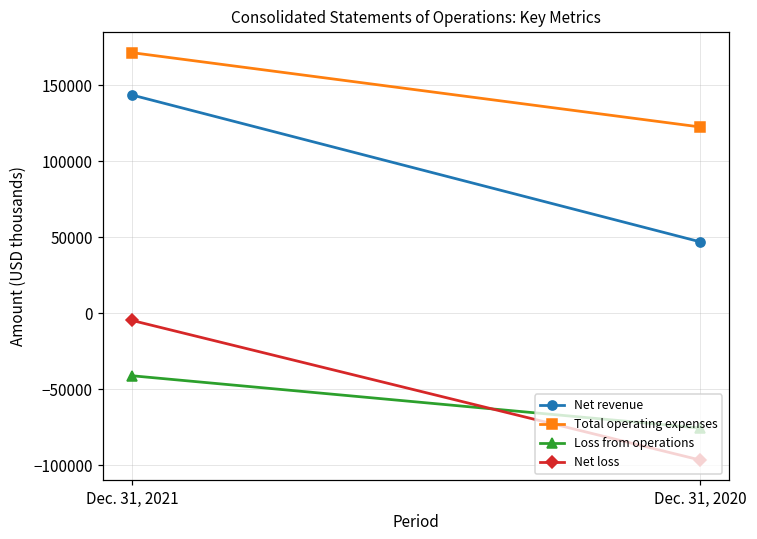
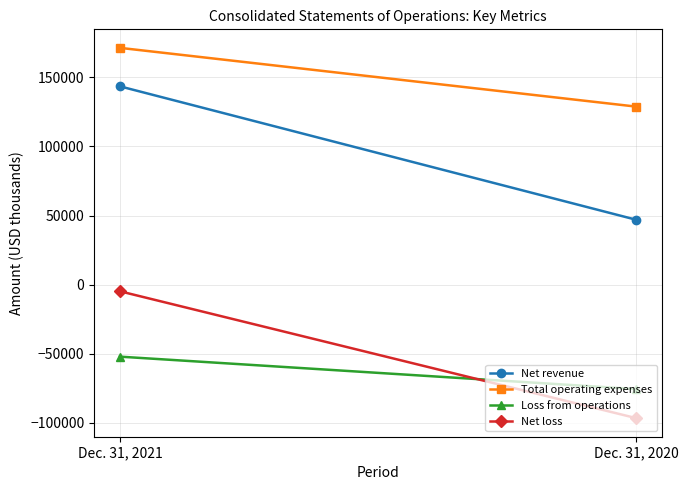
  {
    "Net revenue": {
      "Dec. 31, 2021": 143000,
      "Dec. 31, 2020": 47000
    },
    "Total operating expenses": {
      "Dec. 31, 2021": 171000,
-     "Dec. 31, 2020": 122000
+     "Dec. 31, 2020": 129000
    },
    "Loss from operations": {
-     "Dec. 31, 2021": -41000
+     "Dec. 31, 2021": -52000
    },
    "Net loss": {
      "Dec. 31, 2021": -5000
    }
  }
